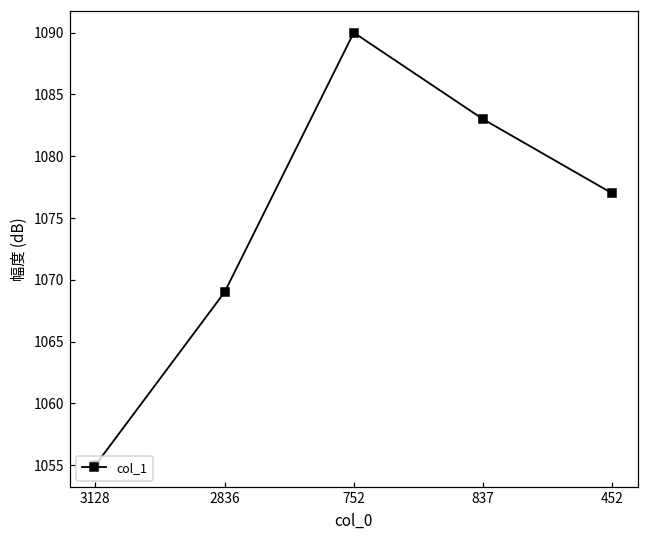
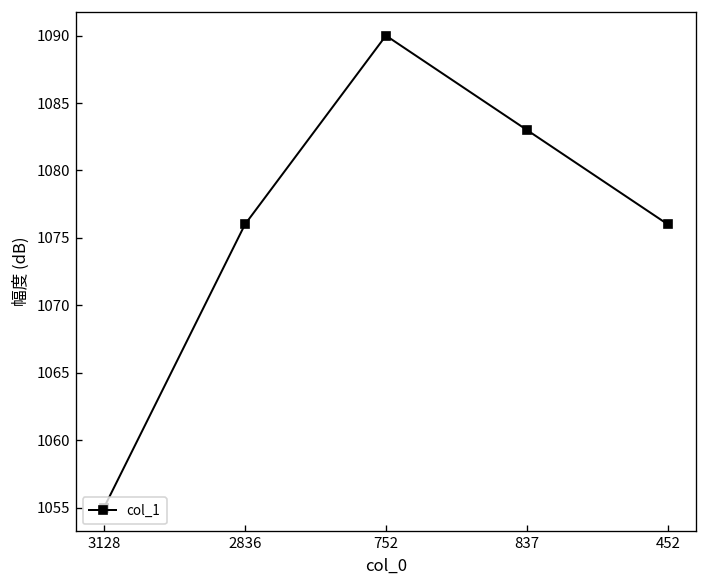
  {
-   "2836": 1069,
+   "2836": 1076,
    "752": 1090,
    "837": 1083,
-   "452": 1077
+   "452": 1076
  }
